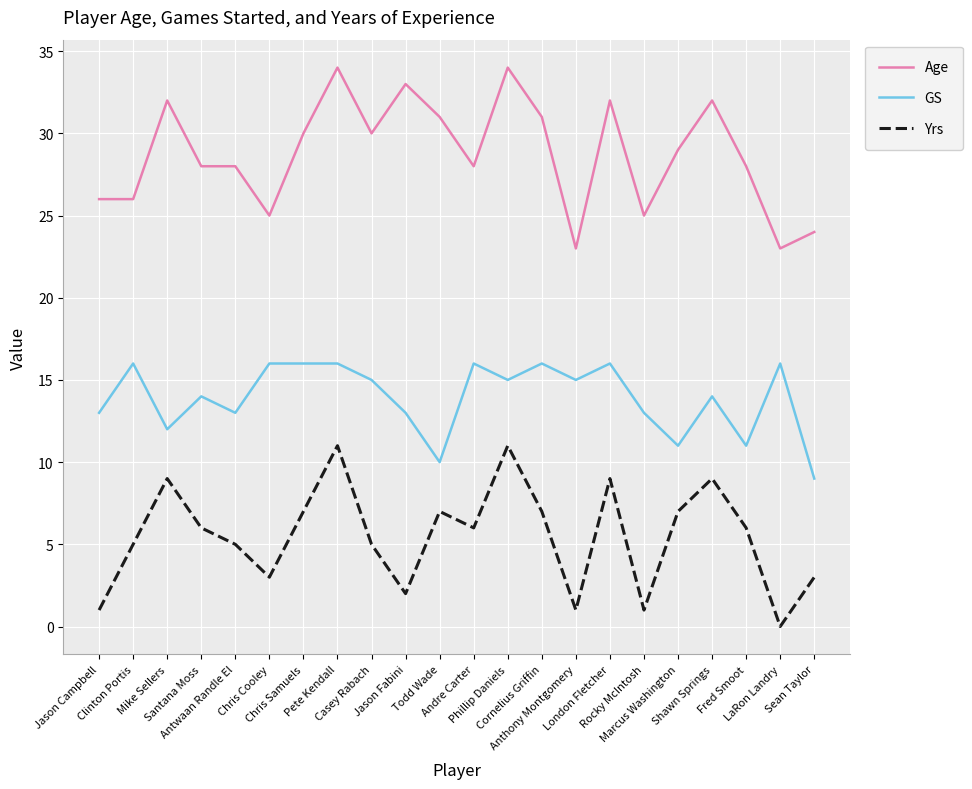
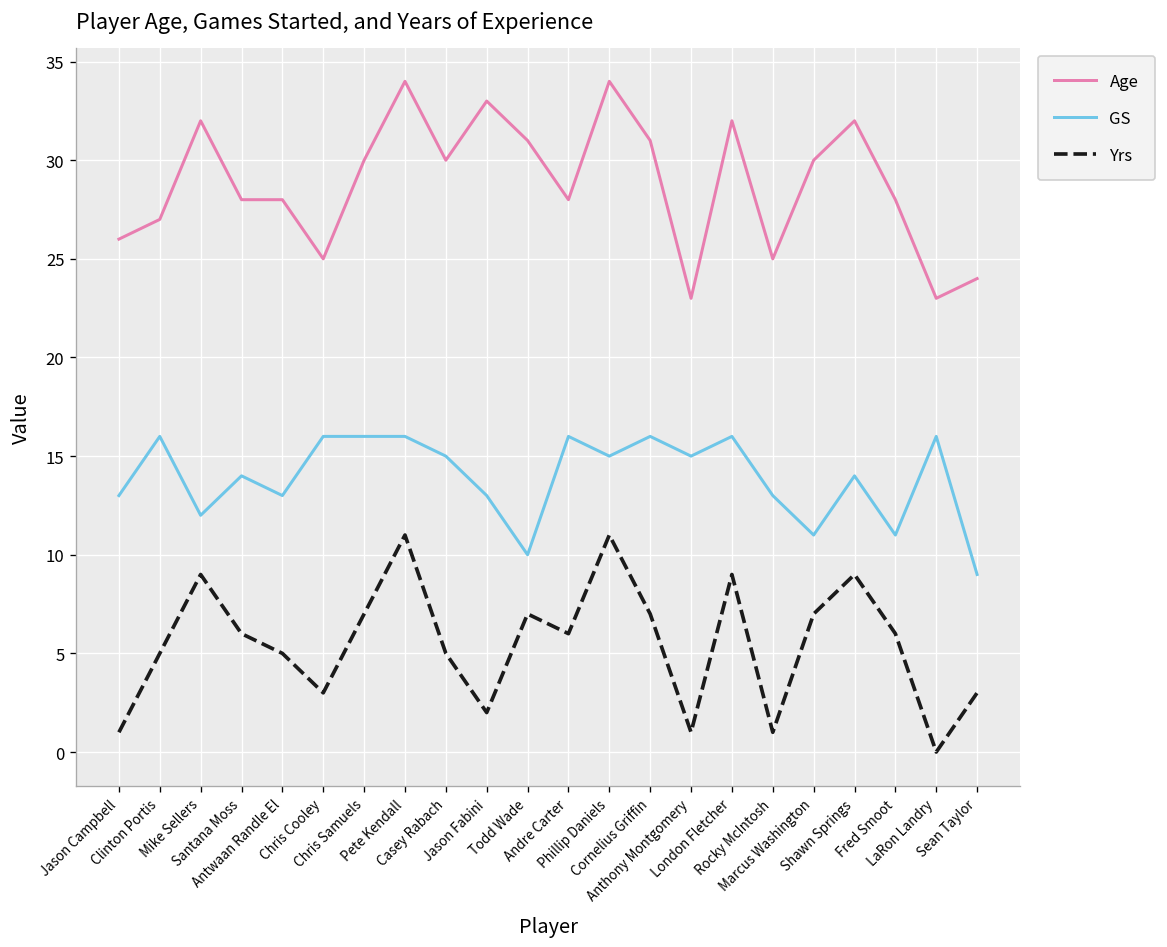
  {
    "Age": {
      "Jason Campbell": 26,
-     "Clinton Portis": 26,
+     "Clinton Portis": 27,
      "Mike Sellers": 32,
      "Santana Moss": 28,
      "Antwaan Randle El": 28,
      "Chris Cooley": 25,
      "Chris Samuels": 30,
      "Pete Kendall": 34,
      "Casey Rabach": 30,
      "Jason Fabini": 33,
      "Todd Wade": 31,
      "Andre Carter": 28,
      "Phillip Daniels": 34,
      "Cornelius Griffin": 31,
      "Anthony Montgomery": 23,
      "London Fletcher": 32,
      "Rocky McIntosh": 25,
-     "Marcus Washington": 29,
+     "Marcus Washington": 30,
      "Shawn Springs": 32,
      "Fred Smoot": 28,
      "LaRon Landry": 23,
      "Sean Taylor": 24
    },
    "GS": {
      "Jason Campbell": 13,
      "Clinton Portis": 16,
      "Mike Sellers": 12,
      "Santana Moss": 14,
      "Antwaan Randle El": 13,
      "Chris Cooley": 16,
      "Chris Samuels": 16,
      "Pete Kendall": 16,
      "Casey Rabach": 15,
      "Jason Fabini": 13,
      "Todd Wade": 10,
      "Andre Carter": 16,
      "Phillip Daniels": 15,
      "Cornelius Griffin": 16,
      "Anthony Montgomery": 15,
      "London Fletcher": 16,
      "Rocky McIntosh": 13,
      "Marcus Washington": 11,
      "Shawn Springs": 14,
      "Fred Smoot": 11,
      "LaRon Landry": 16,
      "Sean Taylor": 9
    },
    "Yrs": {
      "Jason Campbell": 1,
      "Clinton Portis": 5,
      "Mike Sellers": 9,
      "Santana Moss": 6,
      "Antwaan Randle El": 5,
      "Chris Cooley": 3,
      "Chris Samuels": 7,
      "Pete Kendall": 11,
      "Casey Rabach": 5,
      "Jason Fabini": 2,
      "Todd Wade": 7,
      "Andre Carter": 6,
      "Phillip Daniels": 11,
      "Cornelius Griffin": 7,
      "Anthony Montgomery": 1,
      "London Fletcher": 9,
      "Rocky McIntosh": 1,
      "Marcus Washington": 7,
      "Shawn Springs": 9,
      "Fred Smoot": 6,
      "LaRon Landry": 0,
      "Sean Taylor": 3
    }
  }
